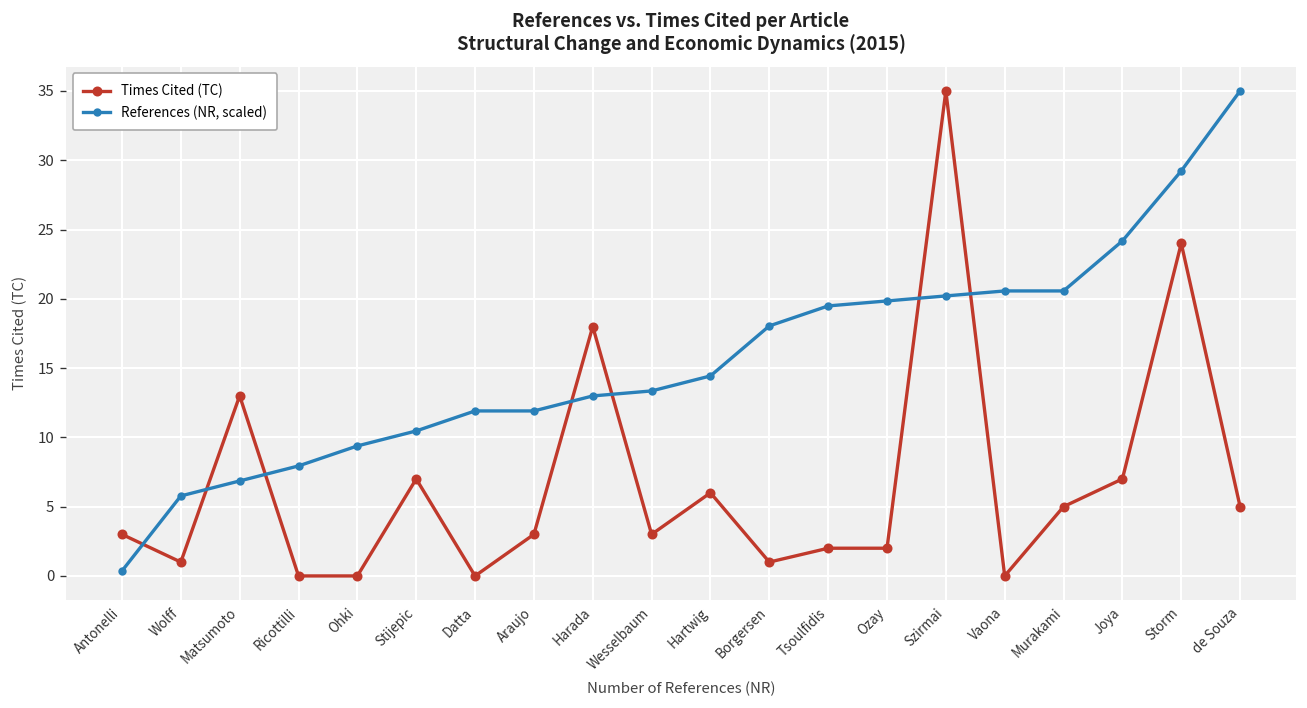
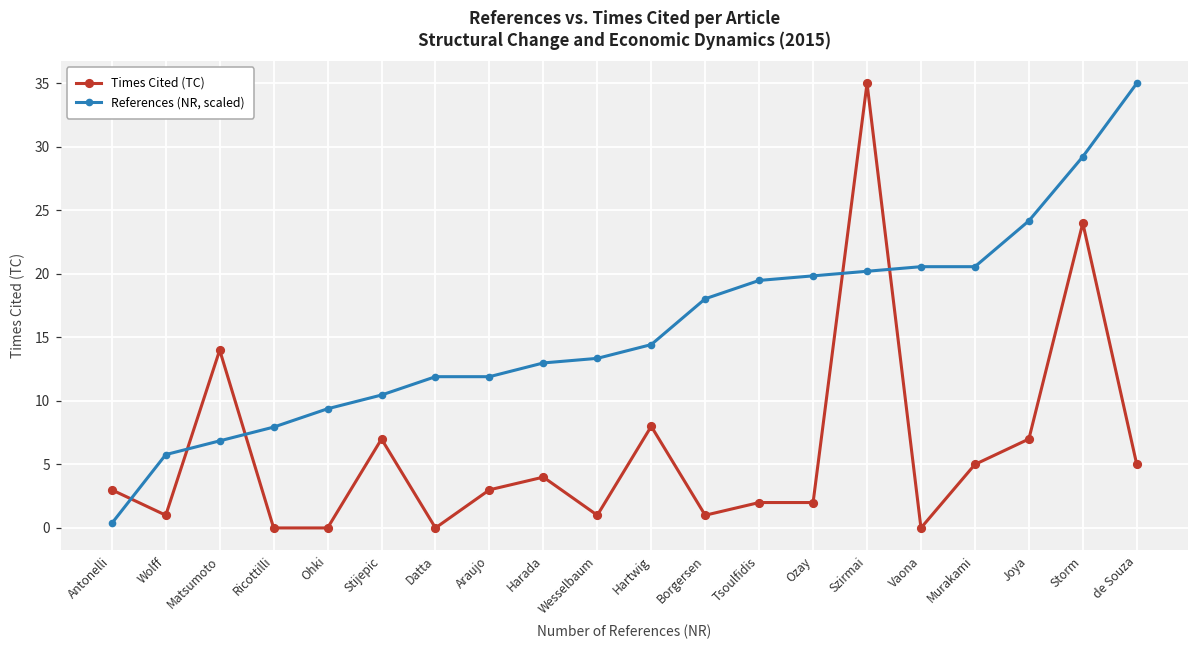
  {
    "Times Cited (TC)": {
      "Antonelli": 3,
      "Wolff": 1,
-     "Matsumoto": 13,
+     "Matsumoto": 14,
      "Ricottilli": 0,
      "Ohki": 0,
      "Stijepic": 7,
      "Datta": 0,
      "Araujo": 3,
-     "Harada": 18,
-     "Wesselbaum": 3,
-     "Hartwig": 6,
+     "Harada": 4,
+     "Wesselbaum": 1,
+     "Hartwig": 8,
      "Borgersen": 1,
      "Tsoulfidis": 2,
      "Ozay": 2,
      "Szirmai": 35,
      "Vaona": 0,
      "Murakami": 5,
      "Joya": 7,
      "Storm": 24,
      "de Souza": 5
    },
    "References (NR, scaled)": {
      "Antonelli": 0.4,
      "Wolff": 5.8,
      "Matsumoto": 7,
      "Ricottilli": 8,
      "Ohki": 9.4,
      "Stijepic": 10.5,
      "Datta": 12,
      "Araujo": 12,
      "Harada": 13,
      "Wesselbaum": 13.4,
      "Hartwig": 14.4,
      "Borgersen": 18,
      "Tsoulfidis": 19.5,
      "Ozay": 20,
      "Szirmai": 20,
      "Vaona": 20.6,
      "Murakami": 20.6,
      "Joya": 24,
      "Storm": 29.2,
      "de Souza": 35
    }
  }
